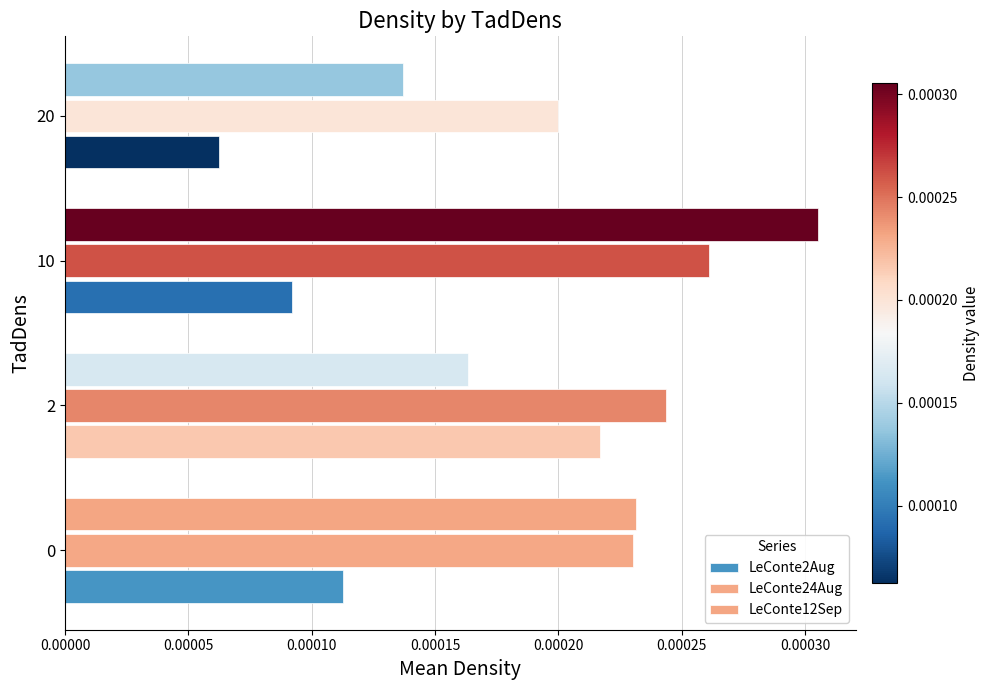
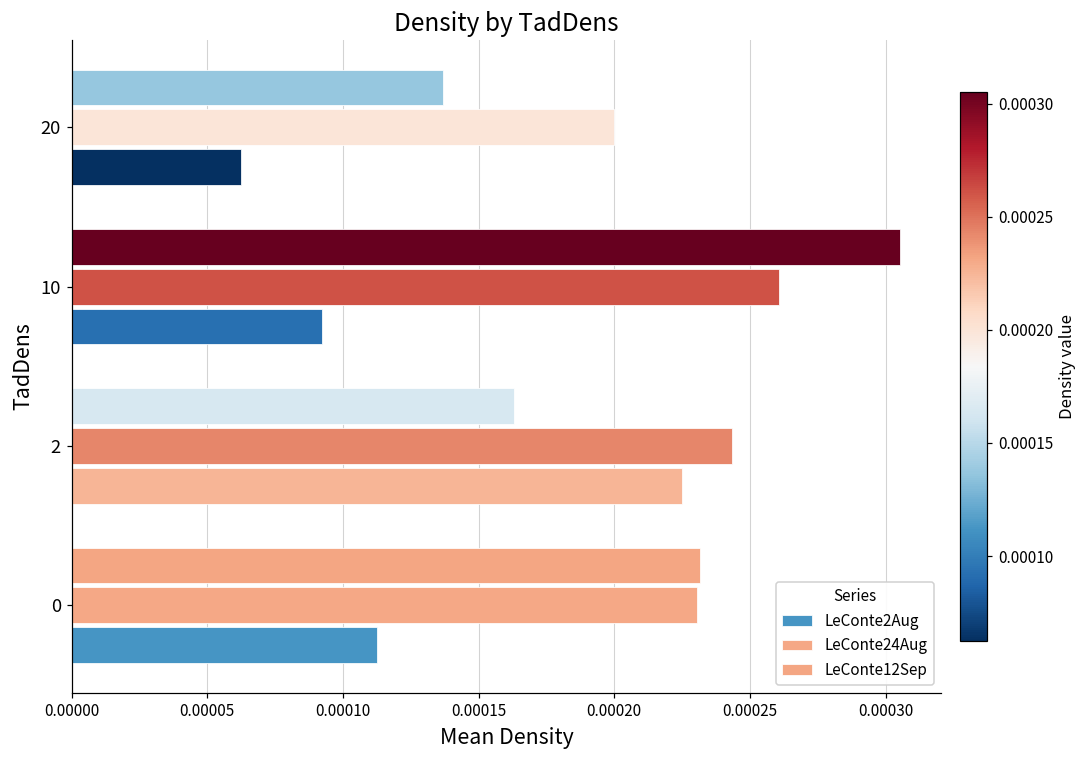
  {
    "LeConte2Aug": {
      "20": 0.000063,
      "10": 0.000092,
-     "2": 0.000217,
+     "2": 0.000225,
      "0": 0.000113
    }
  }
